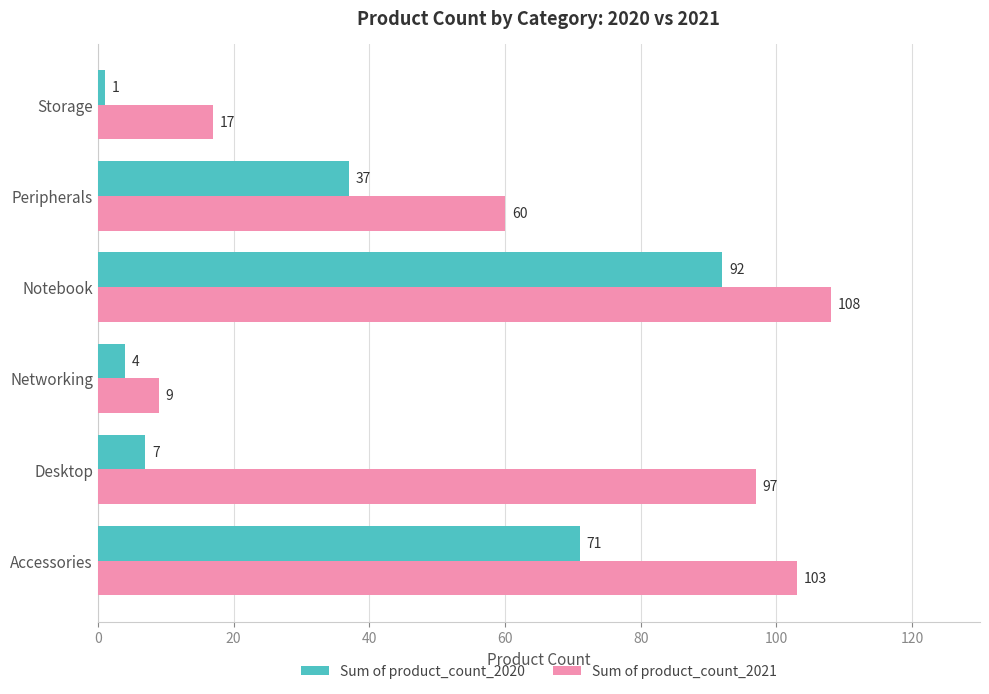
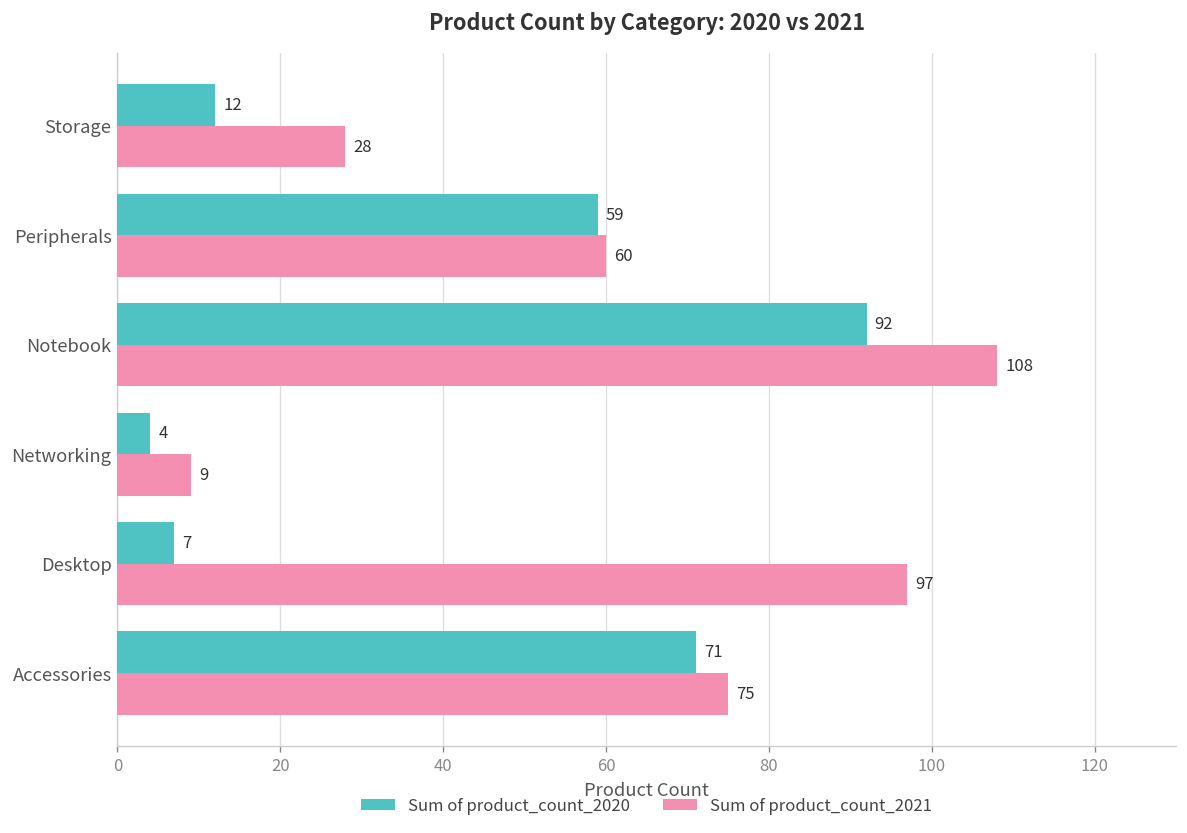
  {
    "Sum of product_count_2020": {
-     "Storage": 1,
-     "Peripherals": 37,
+     "Storage": 12,
+     "Peripherals": 59,
      "Notebook": 92,
      "Networking": 4,
      "Desktop": 7,
      "Accessories": 71
    },
    "Sum of product_count_2021": {
-     "Storage": 17,
+     "Storage": 28,
      "Peripherals": 60,
      "Notebook": 108,
      "Networking": 9,
      "Desktop": 97,
-     "Accessories": 103
+     "Accessories": 75
    }
  }
